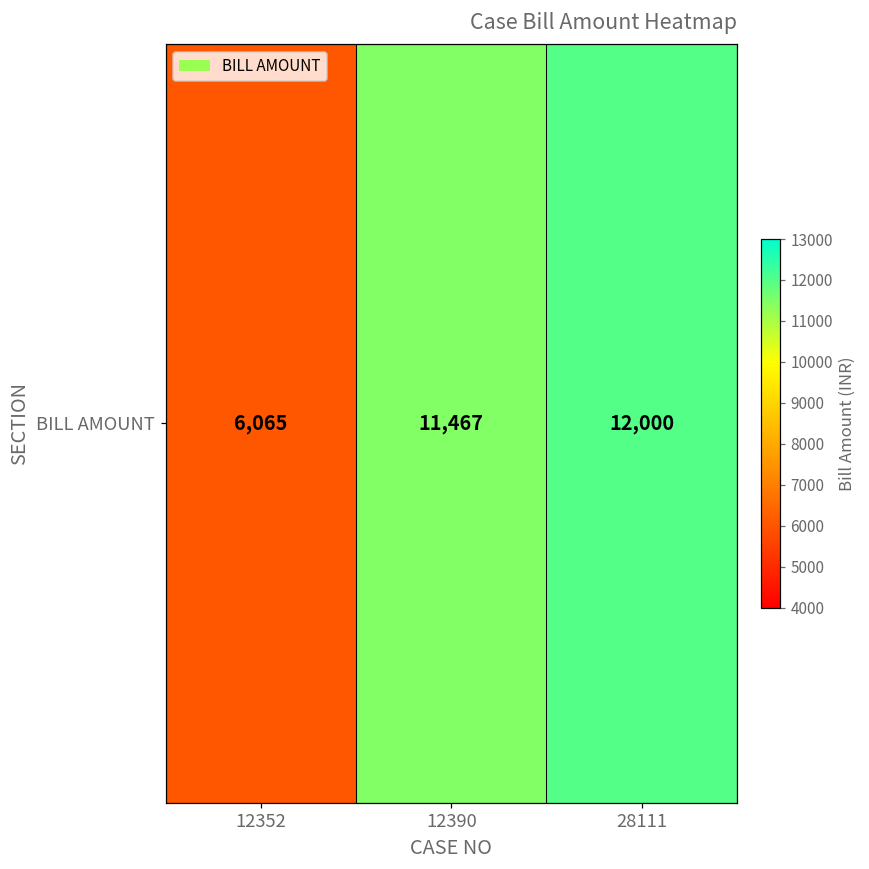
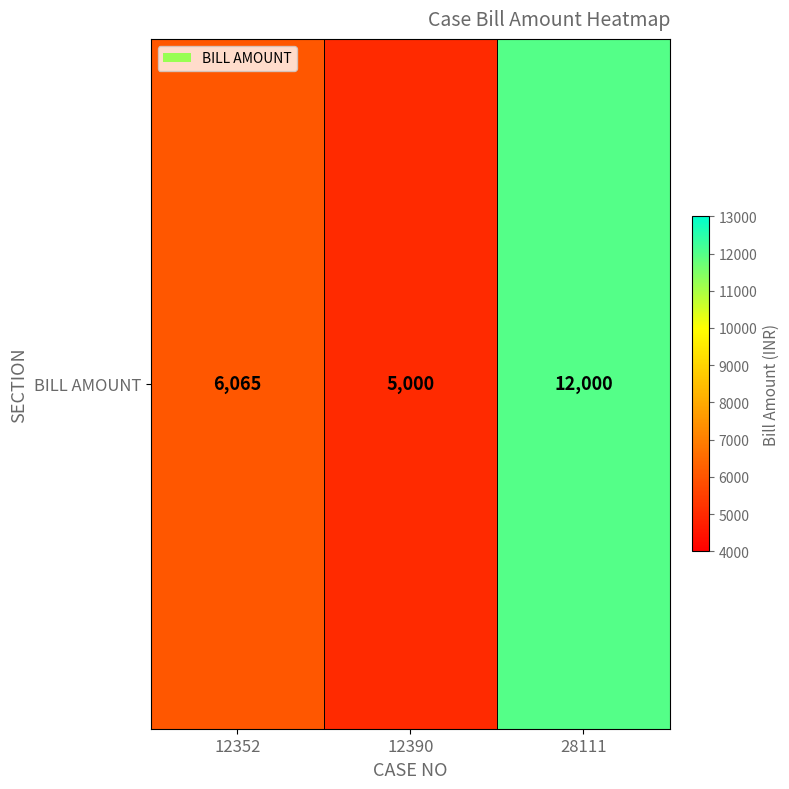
  {
    "BILL AMOUNT": {
      "12352": "6,065",
-     "12390": "11,467",
+     "12390": "5,000",
      "28111": "12,000"
    }
  }
